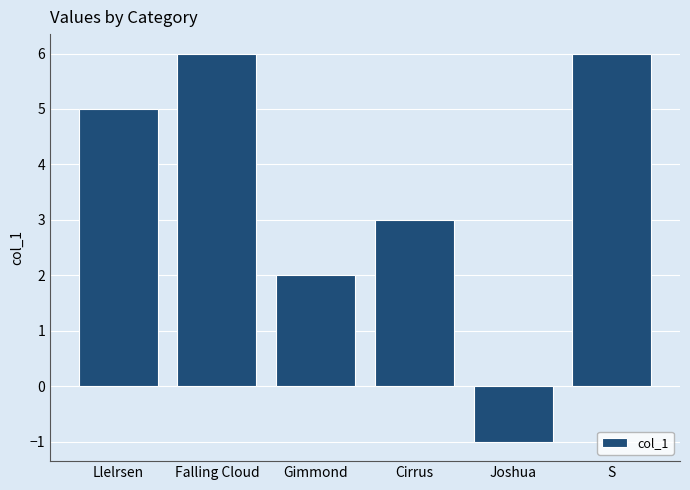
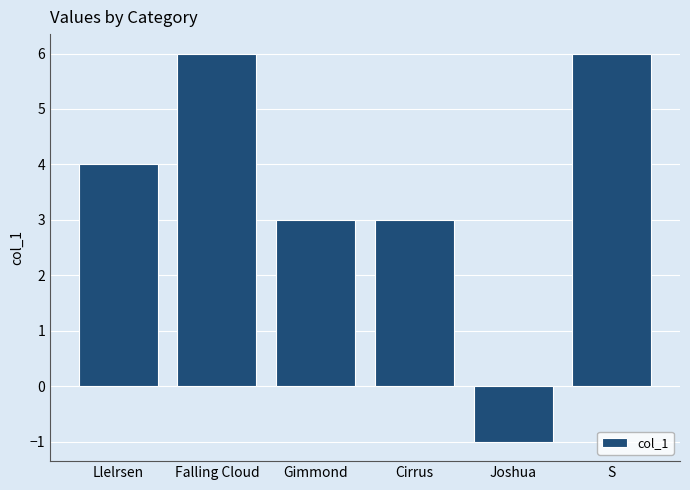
  {
-   "Llelrsen": 5,
+   "Llelrsen": 4,
    "Falling Cloud": 6,
-   "Gimmond": 2,
+   "Gimmond": 3,
    "Cirrus": 3,
    "Joshua": -1,
    "S": 6
  }
